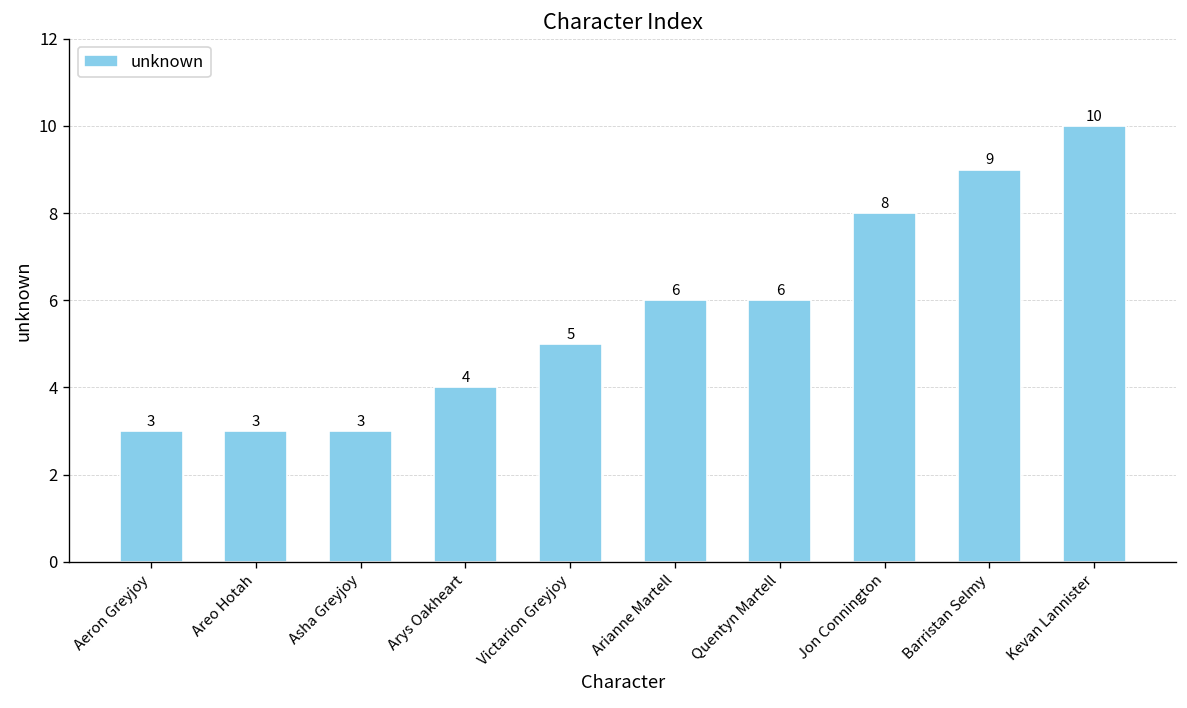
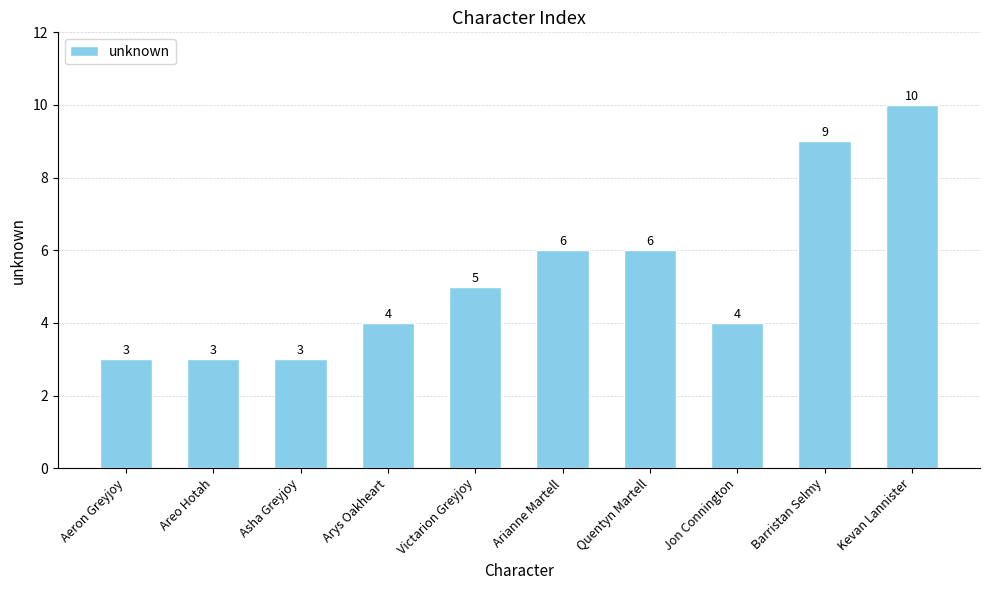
  {
    "Aeron Greyjoy": 3,
    "Areo Hotah": 3,
    "Asha Greyjoy": 3,
    "Arys Oakheart": 4,
    "Victarion Greyjoy": 5,
    "Arianne Martell": 6,
    "Quentyn Martell": 6,
-   "Jon Connington": 8,
+   "Jon Connington": 4,
    "Barristan Selmy": 9,
    "Kevan Lannister": 10
  }
